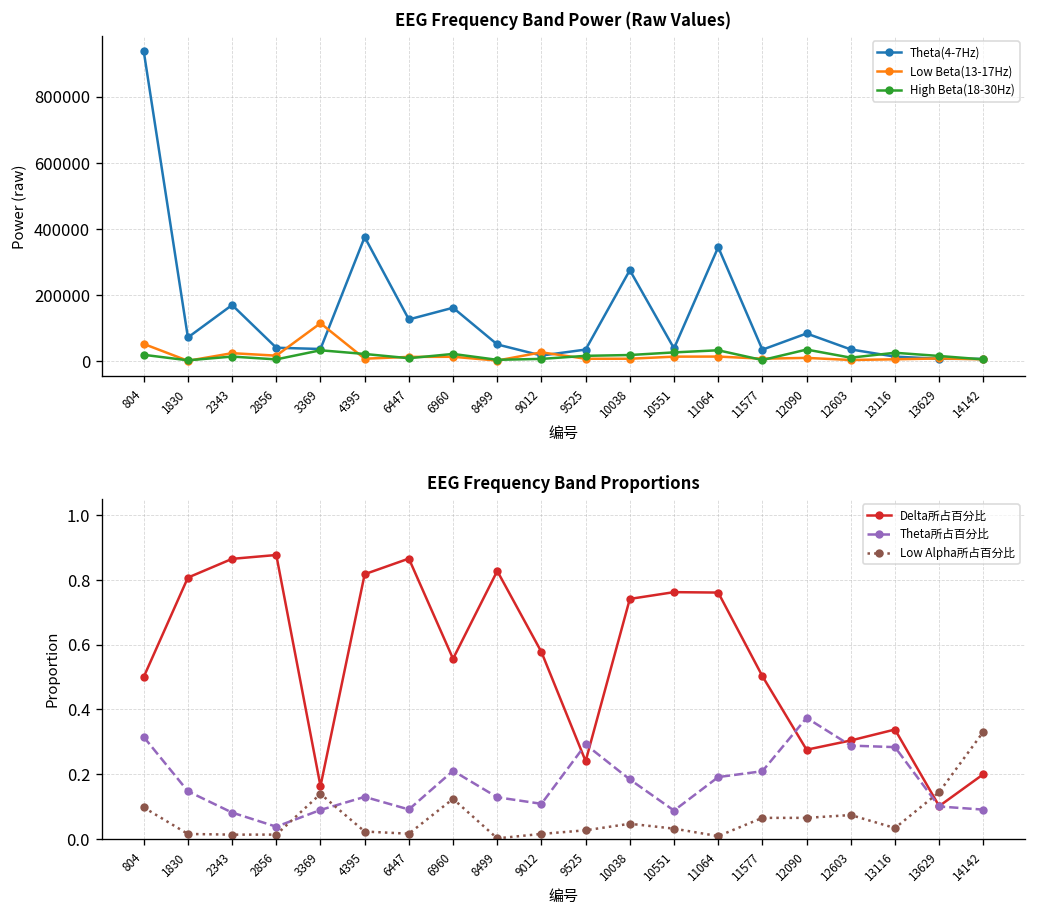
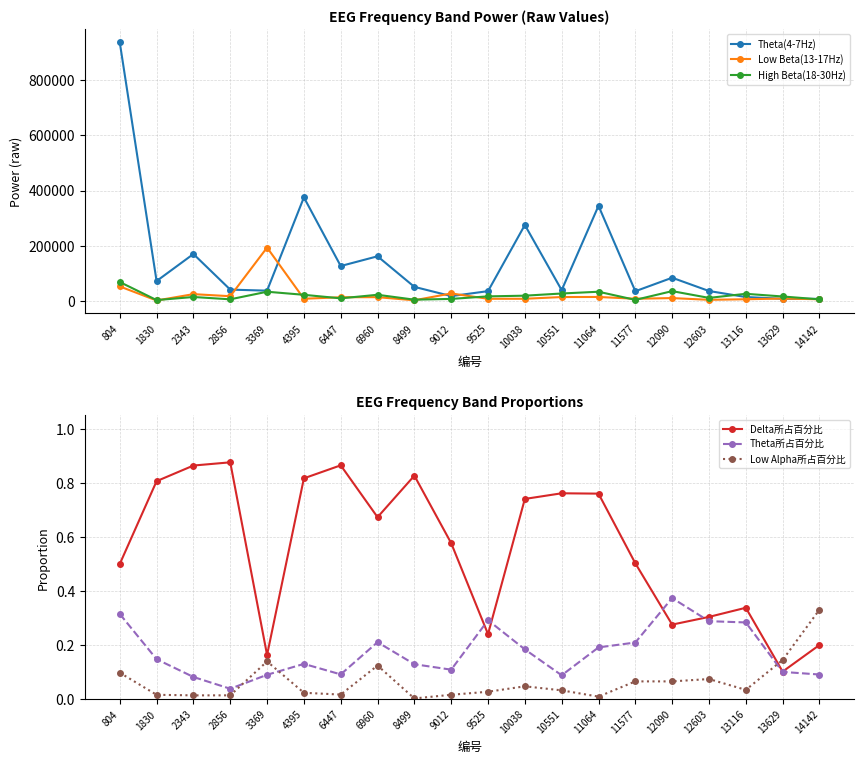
  {
    "EEG Frequency Band Power (Raw Values)": {
      "Theta(4-7Hz)": {
        "804": 940000,
        "1830": 70000,
        "2343": 170000,
        "2856": 40000,
        "4395": 380000,
        "6447": 130000,
        "6960": 160000,
        "8499": 50000,
        "9012": 20000,
        "9525": 30000,
        "10038": 270000,
        "10551": 40000,
        "11064": 340000,
        "11577": 30000,
        "12090": 80000,
        "12603": 40000
      },
      "Low Beta(13-17Hz)": {
        "804": 50000,
        "2343": 20000,
        "2856": 20000,
-       "3369": 110000,
+       "3369": 190000,
        "4395": 10000,
        "9012": 30000,
        "10038": 10000,
        "10551": 10000,
        "11064": 10000,
        "12090": 10000
      },
      "High Beta(18-30Hz)": {
-       "804": 20000,
+       "804": 70000,
        "2343": 10000,
        "2856": 10000,
        "4395": 20000,
        "9012": 10000,
        "10038": 20000,
        "10551": 30000,
        "11064": 30000,
        "12090": 30000,
        "13116": 30000
      }
    },
    "EEG Frequency Band Proportions": {
      "Delta所占百分比": {
        "804": 0.50,
        "1830": 0.81,
        "2343": 0.86,
        "2856": 0.88,
        "3369": 0.16,
        "4395": 0.82,
        "6447": 0.87,
-       "6960": 0.56,
+       "6960": 0.67,
        "8499": 0.83,
        "9012": 0.58,
        "9525": 0.24,
        "10038": 0.74,
        "10551": 0.76,
        "11064": 0.76,
        "11577": 0.50,
        "12090": 0.28,
        "12603": 0.30,
        "13116": 0.34,
        "14142": 0.20
      },
      "Theta所占百分比": {
        "804": 0.32,
        "1830": 0.15,
        "2343": 0.08,
        "2856": 0.04,
        "3369": 0.09,
        "4395": 0.13,
        "6447": 0.09,
        "6960": 0.21,
        "8499": 0.13,
        "9012": 0.11,
        "9525": 0.29,
        "10038": 0.18,
        "10551": 0.09,
        "11064": 0.19,
        "11577": 0.21,
        "12090": 0.37,
        "12603": 0.29,
        "13116": 0.28,
        "14142": 0.09
      },
      "Low Alpha所占百分比": {
        "804": 0.10,
        "1830": 0.02,
        "2343": 0.01,
        "2856": 0.01,
        "3369": 0.14,
        "4395": 0.02,
        "6447": 0.02,
        "6960": 0.12,
        "8499": 0.00,
        "9012": 0.02,
        "9525": 0.03,
        "10038": 0.05,
        "10551": 0.03,
        "11064": 0.01,
        "11577": 0.07,
        "12090": 0.07,
        "12603": 0.07,
        "13116": 0.03,
        "13629": 0.15,
        "14142": 0.33
      }
    }
  }
